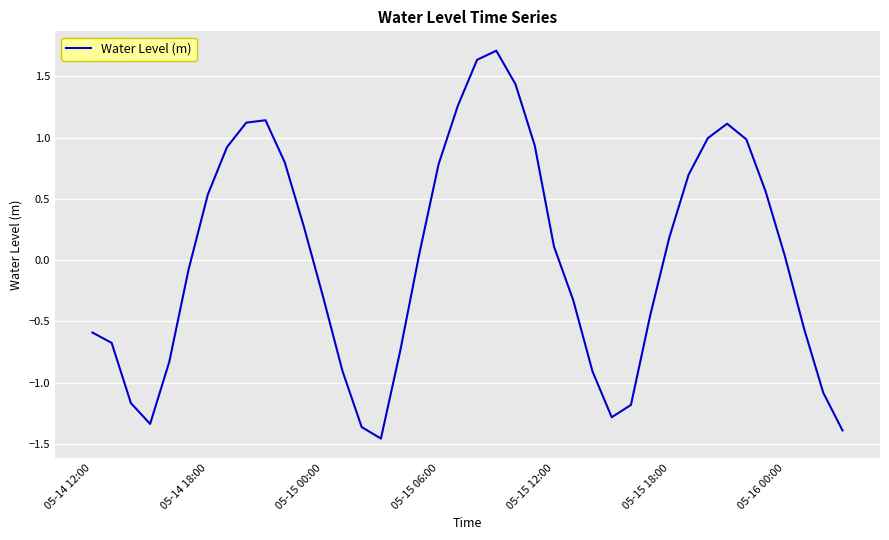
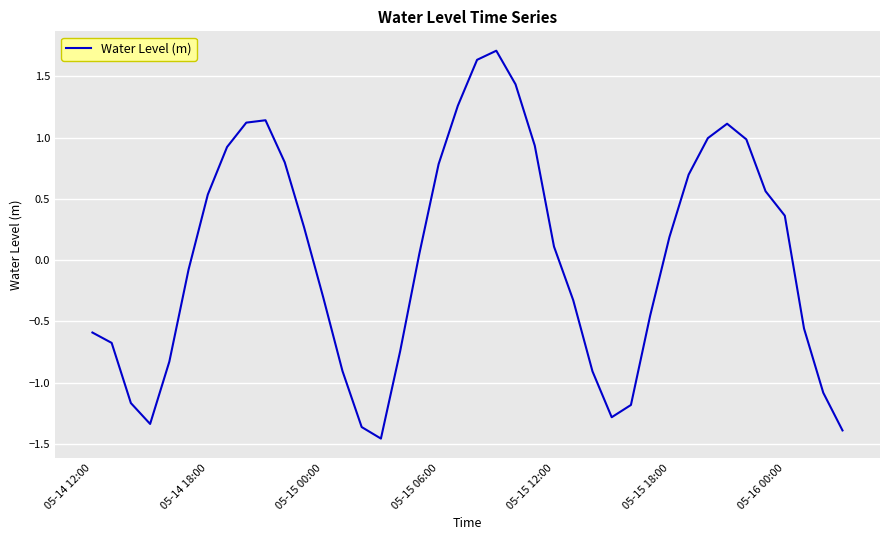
  {
    "05-14 12:00": -0.59,
    "05-14 18:00": 0.54,
    "05-15 00:00": -0.30,
    "05-15 06:00": 0.78,
    "05-15 12:00": 0.11,
    "05-15 18:00": 0.19,
-   "05-16 00:00": 0.04
+   "05-16 00:00": 0.36
  }
